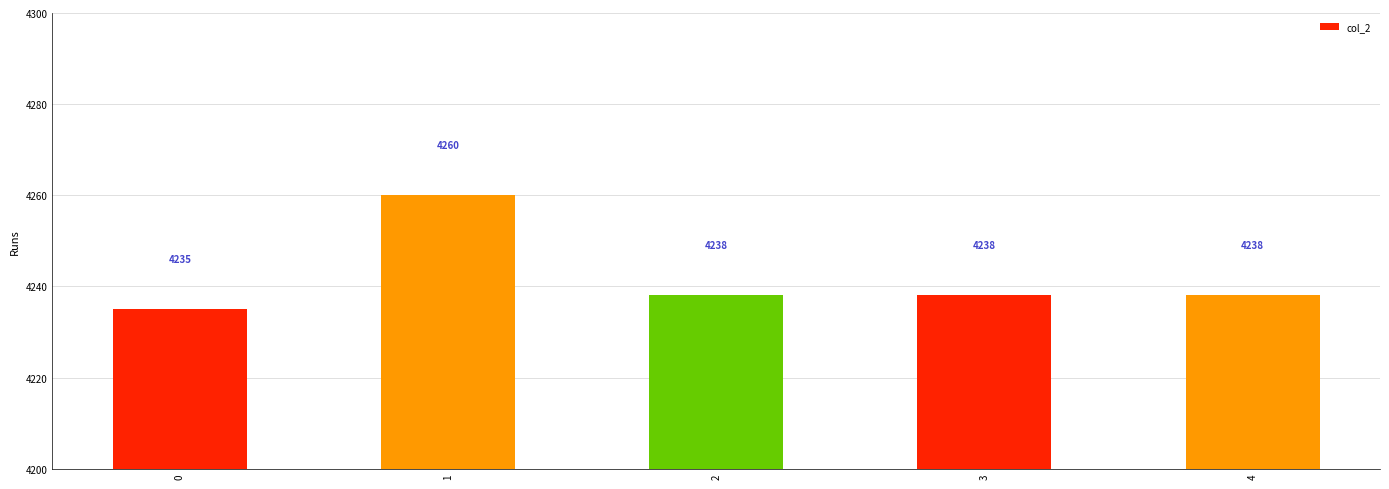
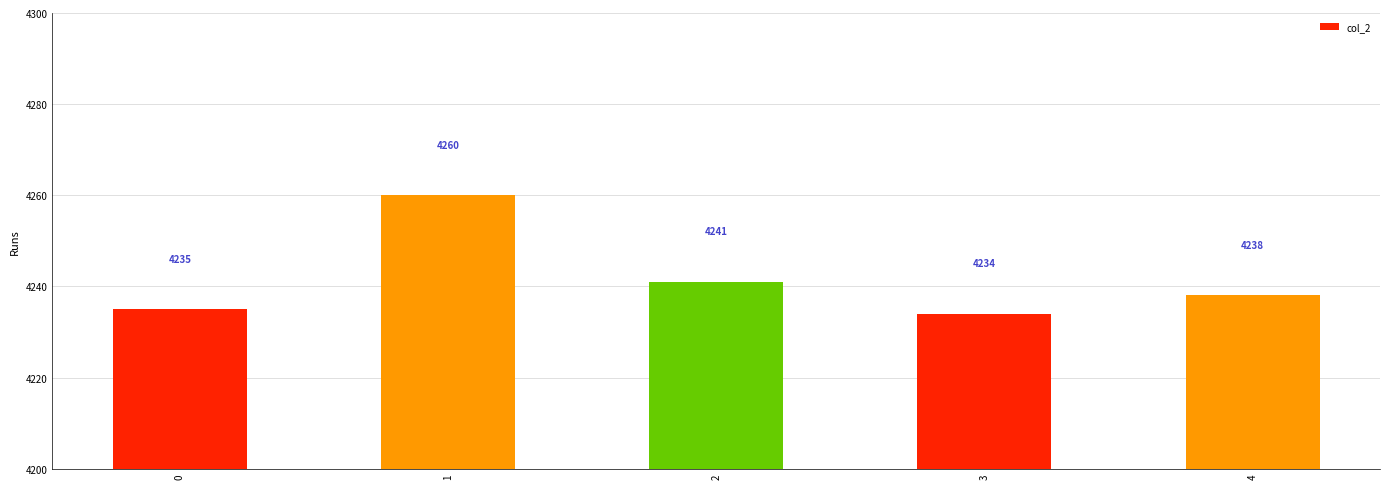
  {
-   "2": 4238,
-   "3": 4238
+   "2": 4241,
+   "3": 4234
  }
